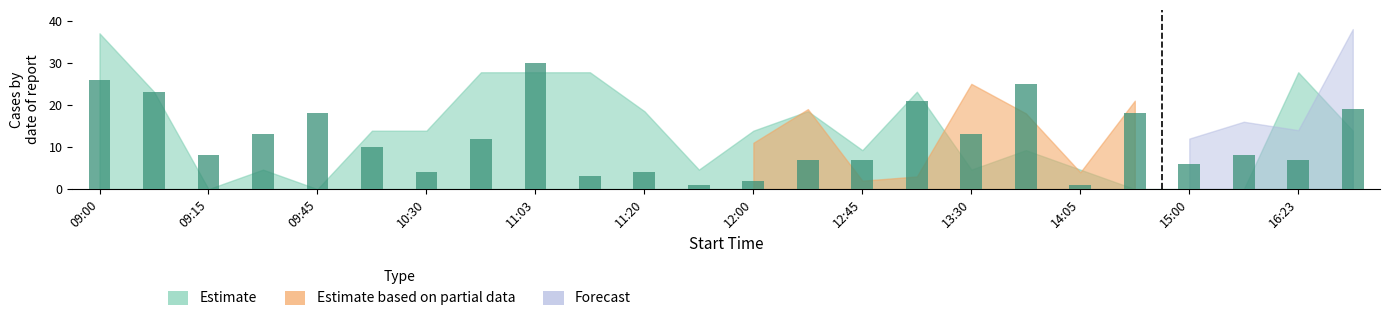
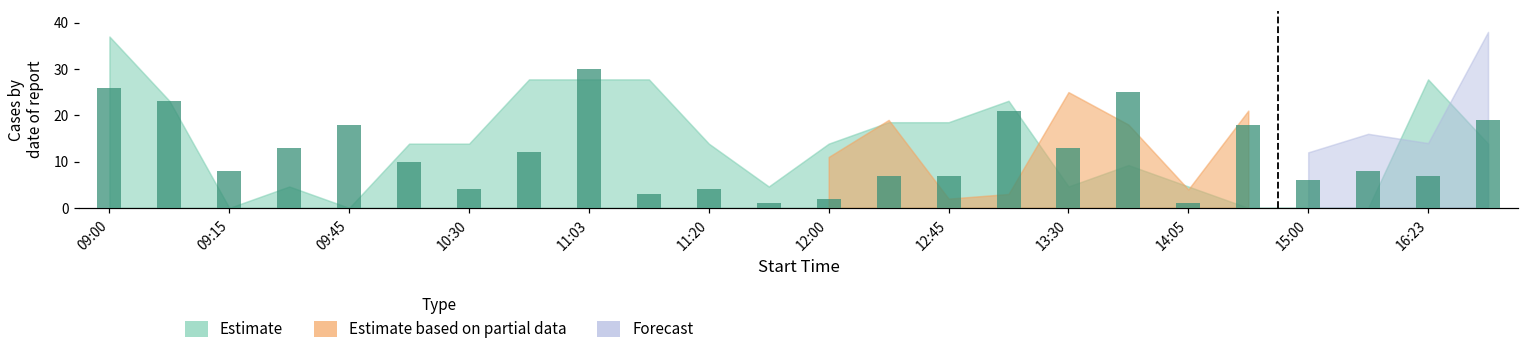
  {
    "Estimate": {
      "09:00": 37,
      "09:15": 0,
      "09:45": 0,
      "10:30": 14,
      "11:03": 28,
-     "11:20": 19,
+     "11:20": 14,
      "12:00": 14,
-     "12:45": 9,
+     "12:45": 19,
      "13:30": 5,
      "14:05": 5,
      "15:00": 0,
      "16:23": 28
    },
    "Estimate based on partial data": {
      "12:00": 11,
      "12:45": 2,
      "13:30": 25,
      "14:05": 4
    },
    "Forecast": {
      "15:00": 12,
      "16:23": 14
    }
  }
